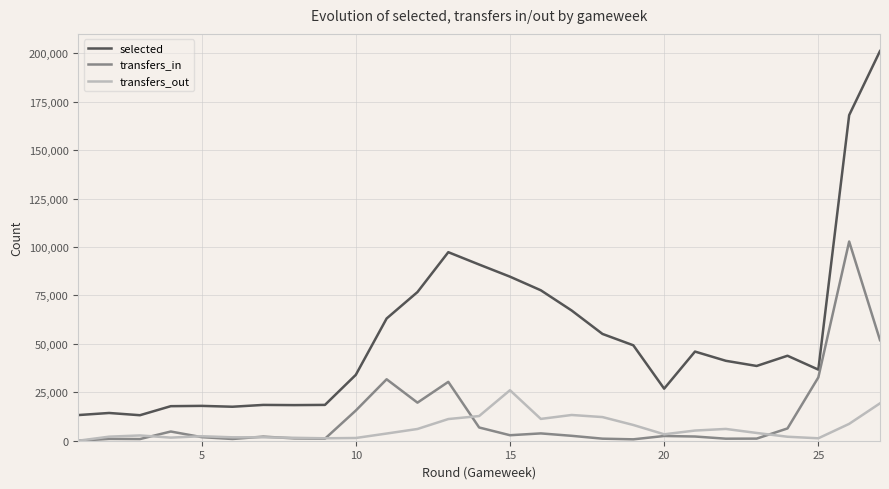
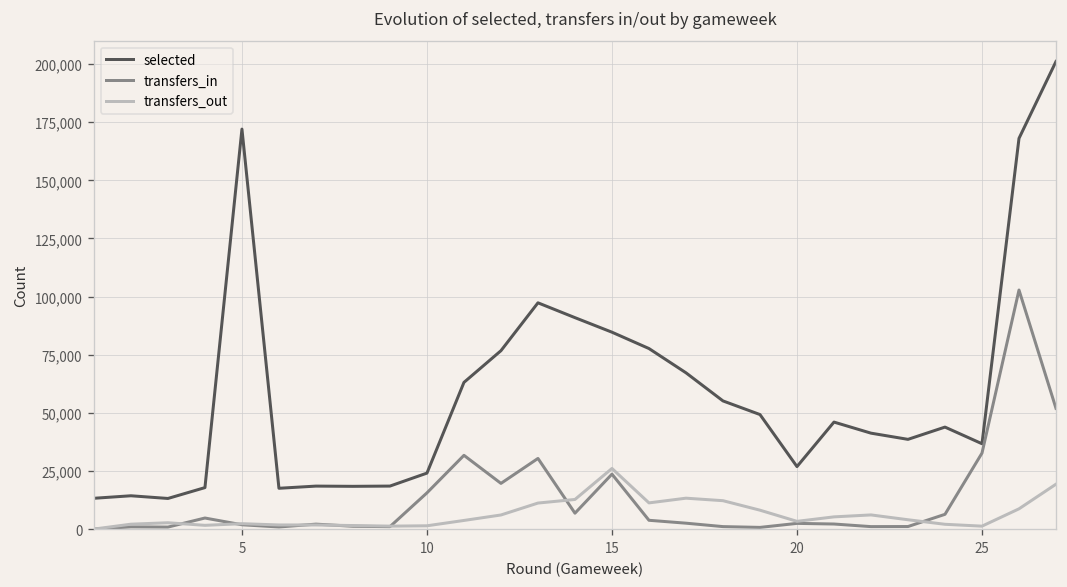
  {
    "selected": {
-     "5": "18,000",
-     "10": "34,000",
+     "5": "172,000",
+     "10": "24,000",
      "15": "85,000",
      "20": "27,000",
      "25": "37,000"
    },
    "transfers_in": {
      "10": "16,000",
-     "15": "3,000",
+     "15": "24,000",
      "25": "33,000"
    },
    "transfers_out": {
      "10": "1,000",
      "15": "26,000",
      "25": "1,000"
    }
  }
